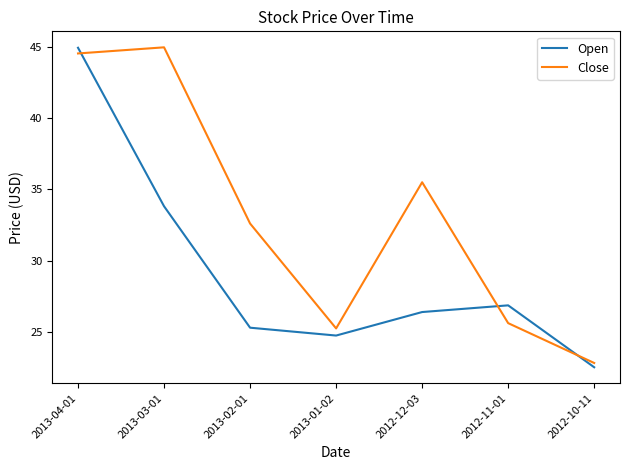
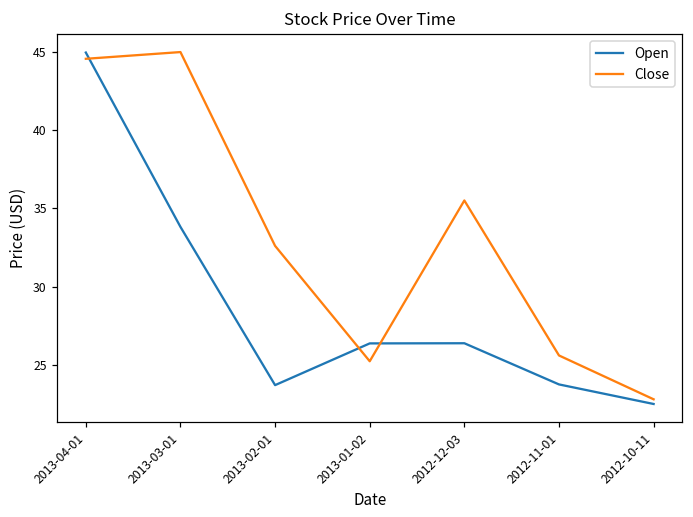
  {
    "Open": {
      "2013-04-01": 45.0,
      "2013-03-01": 33.8,
-     "2013-02-01": 25.3,
-     "2013-01-02": 24.7,
+     "2013-02-01": 23.7,
+     "2013-01-02": 26.4,
      "2012-12-03": 26.4,
-     "2012-11-01": 26.9,
+     "2012-11-01": 23.8,
      "2012-10-11": 22.5
    },
    "Close": {
      "2013-04-01": 44.6,
      "2013-03-01": 45.0,
      "2013-02-01": 32.6,
      "2013-01-02": 25.2,
      "2012-12-03": 35.5,
      "2012-11-01": 25.6,
      "2012-10-11": 22.8
    }
  }
